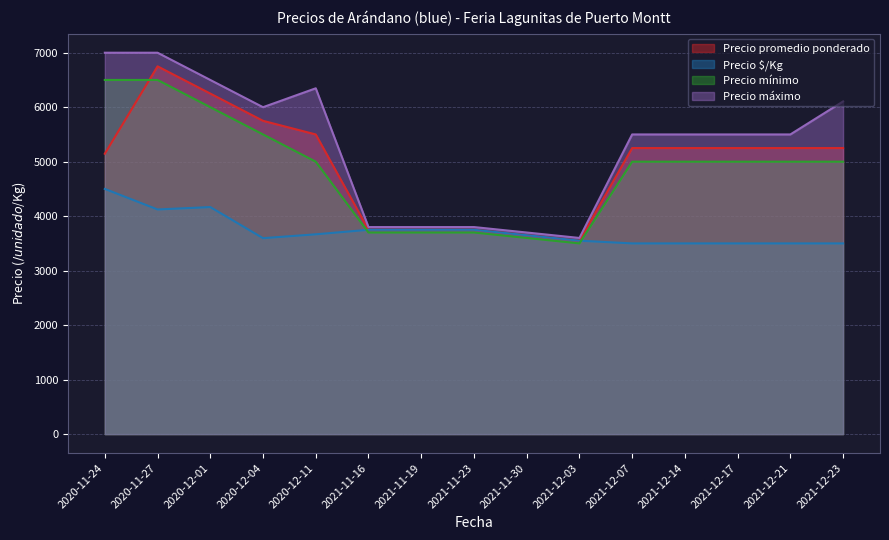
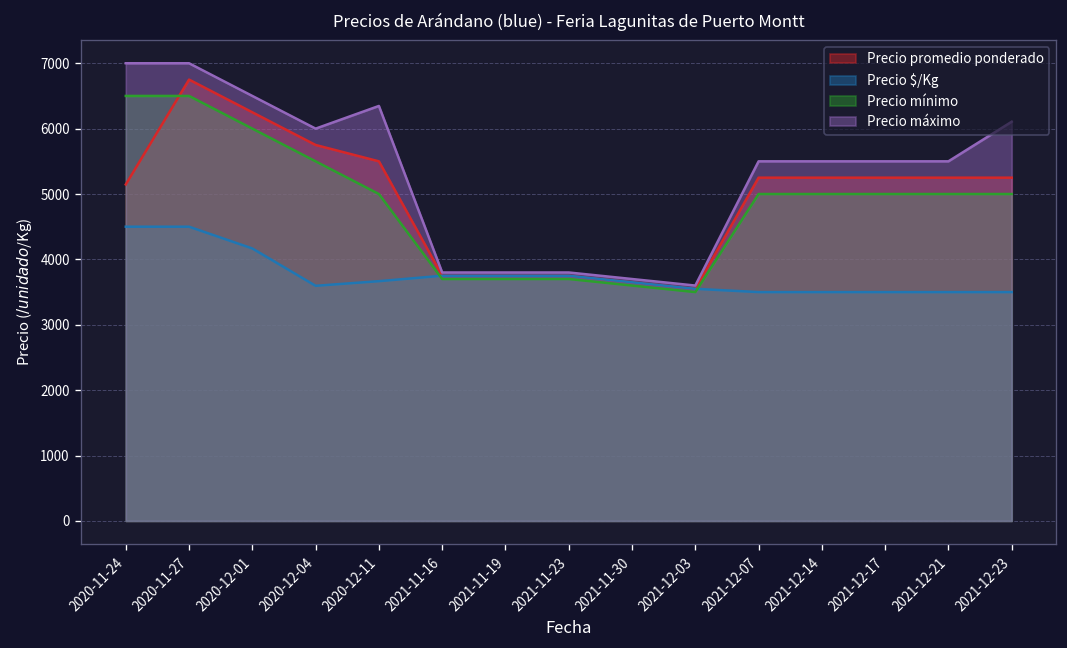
  {
    "Precio promedio ponderado": {
      "2020-11-24": 5100,
      "2020-11-27": 6800,
      "2020-12-01": 6300,
      "2020-12-04": 5800,
      "2020-12-11": 5500,
      "2021-12-07": 5300,
      "2021-12-14": 5300,
      "2021-12-17": 5300,
      "2021-12-21": 5300,
      "2021-12-23": 5300
    },
    "Precio $/Kg": {
      "2020-11-24": 4500,
-     "2020-11-27": 4100,
+     "2020-11-27": 4500,
      "2020-12-01": 4200,
      "2020-12-04": 3600,
      "2020-12-11": 3700,
      "2021-12-07": 3500,
      "2021-12-14": 3500,
      "2021-12-17": 3500,
      "2021-12-21": 3500,
      "2021-12-23": 3500
    },
    "Precio mínimo": {
      "2020-11-24": 6500,
      "2020-11-27": 6500,
      "2020-12-01": 6000,
      "2020-12-04": 5500,
      "2020-12-11": 5000,
      "2021-11-16": 3700,
      "2021-11-19": 3700,
      "2021-11-23": 3700,
      "2021-11-30": 3600,
      "2021-12-03": 3500,
      "2021-12-07": 5000,
      "2021-12-14": 5000,
      "2021-12-17": 5000,
      "2021-12-21": 5000,
      "2021-12-23": 5000
    },
    "Precio máximo": {
      "2020-11-24": 7000,
      "2020-11-27": 7000,
      "2020-12-01": 6500,
      "2020-12-04": 6000,
      "2020-12-11": 6300,
      "2021-11-16": 3800,
      "2021-11-19": 3800,
      "2021-11-23": 3800,
      "2021-11-30": 3700,
      "2021-12-03": 3600,
      "2021-12-07": 5500,
      "2021-12-14": 5500,
      "2021-12-17": 5500,
      "2021-12-21": 5500
    }
  }
